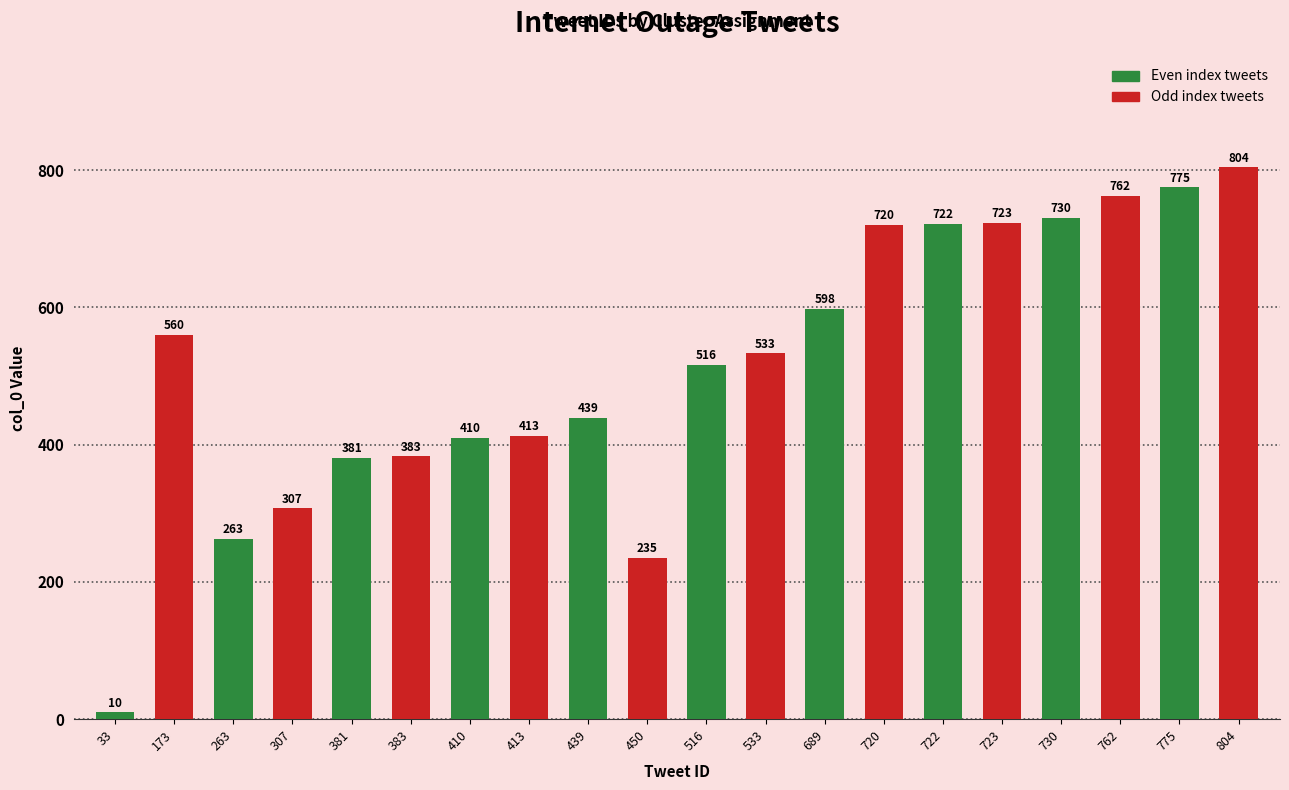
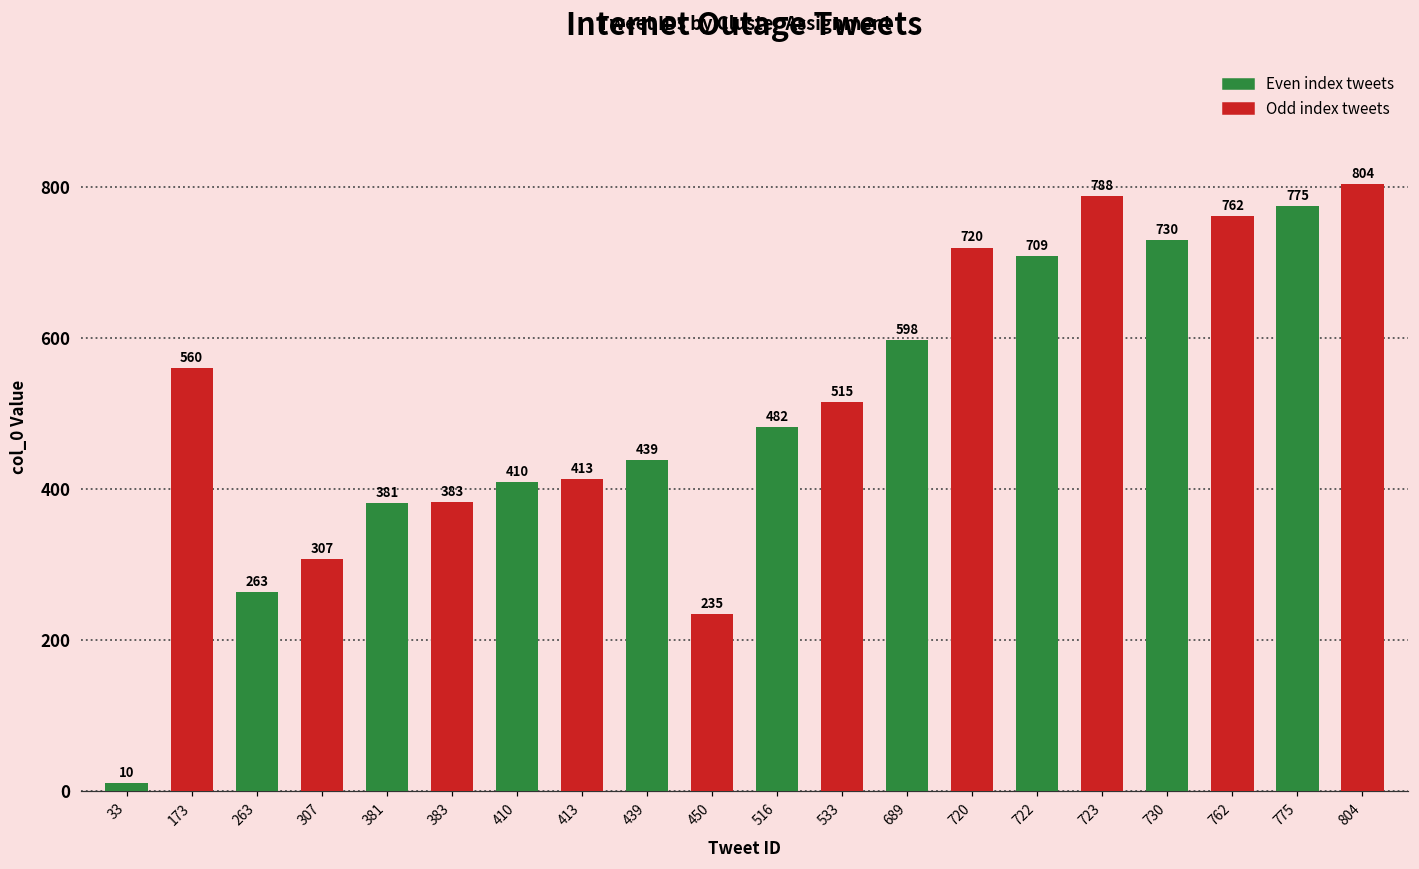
  {
    "33": 10,
    "173": 560,
    "263": 263,
    "307": 307,
    "381": 381,
    "383": 383,
    "410": 410,
    "413": 413,
    "439": 439,
    "450": 235,
-   "516": 516,
-   "533": 533,
+   "516": 482,
+   "533": 515,
    "689": 598,
    "720": 720,
-   "722": 722,
-   "723": 723,
+   "722": 709,
+   "723": 788,
    "730": 730,
    "762": 762,
    "775": 775,
    "804": 804
  }
